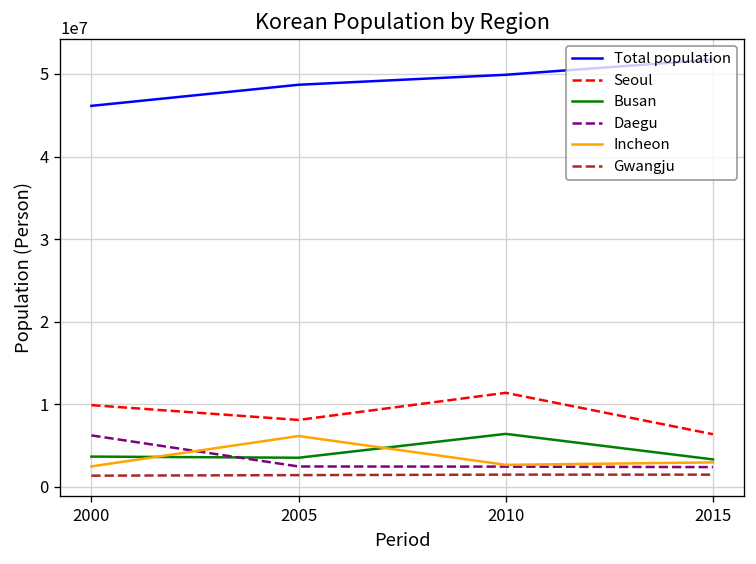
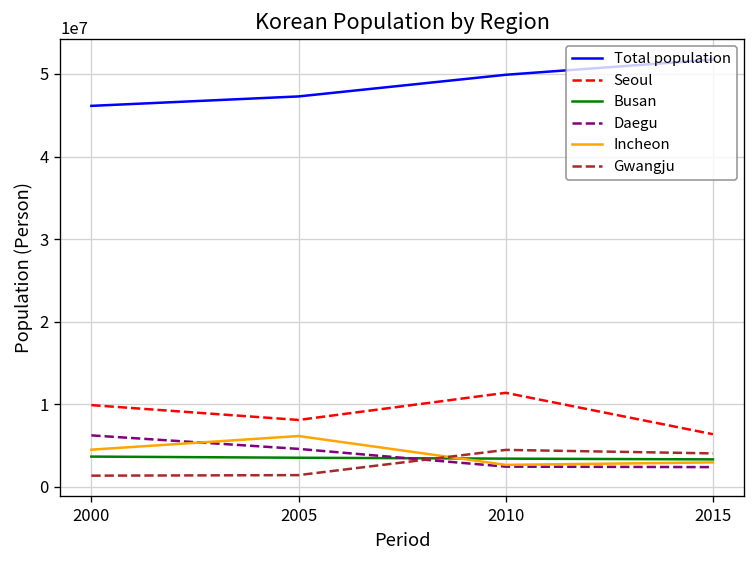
  {
    "Total population": {
      "2000": 46000000,
-     "2005": 49000000,
+     "2005": 47000000,
      "2010": 50000000
    },
    "Seoul": {
      "2000": 10000000,
      "2005": 8000000,
      "2010": 11000000,
      "2015": 6000000
    },
    "Busan": {
      "2000": 4000000,
      "2005": 4000000,
-     "2010": 6000000
+     "2010": 3000000
    },
    "Daegu": {
      "2000": 6000000,
-     "2005": 2000000,
+     "2005": 5000000,
      "2015": 2000000
    },
    "Incheon": {
-     "2000": 2000000,
+     "2000": 5000000,
      "2005": 6000000
    },
    "Gwangju": {
      "2000": 1000000,
      "2005": 1000000,
-     "2010": 1000000,
-     "2015": 1000000
+     "2010": 4000000,
+     "2015": 4000000
    }
  }
